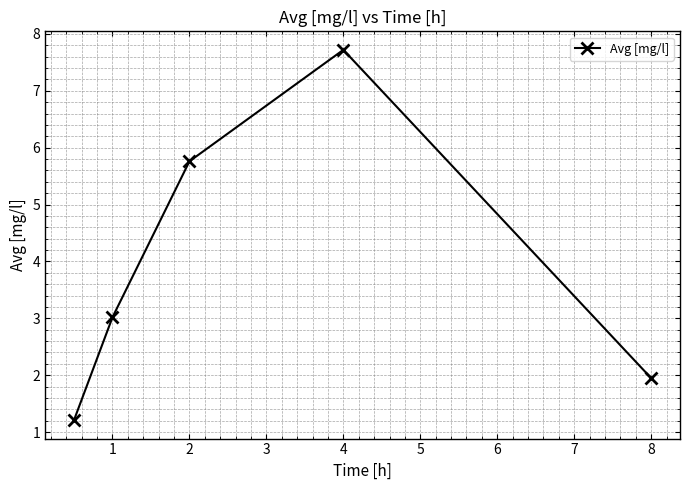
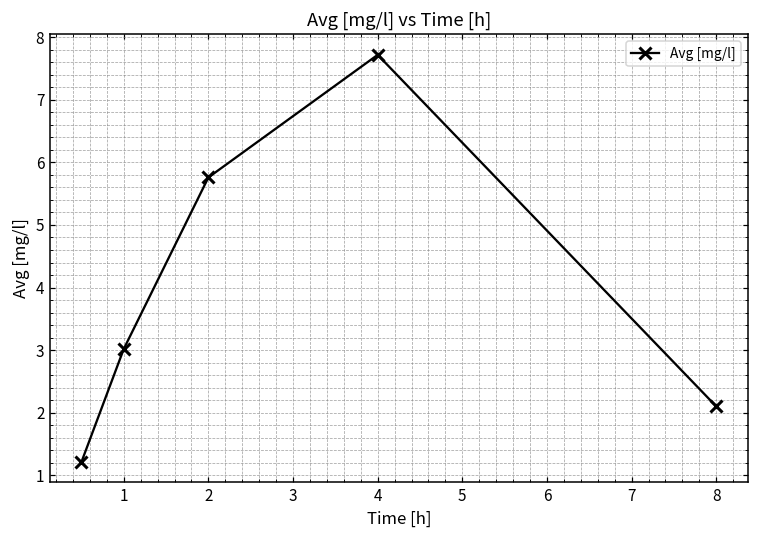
  {
    "1": 3.0,
    "2": 5.8,
    "4": 7.7,
-   "8": 1.9
+   "8": 2.1
  }
